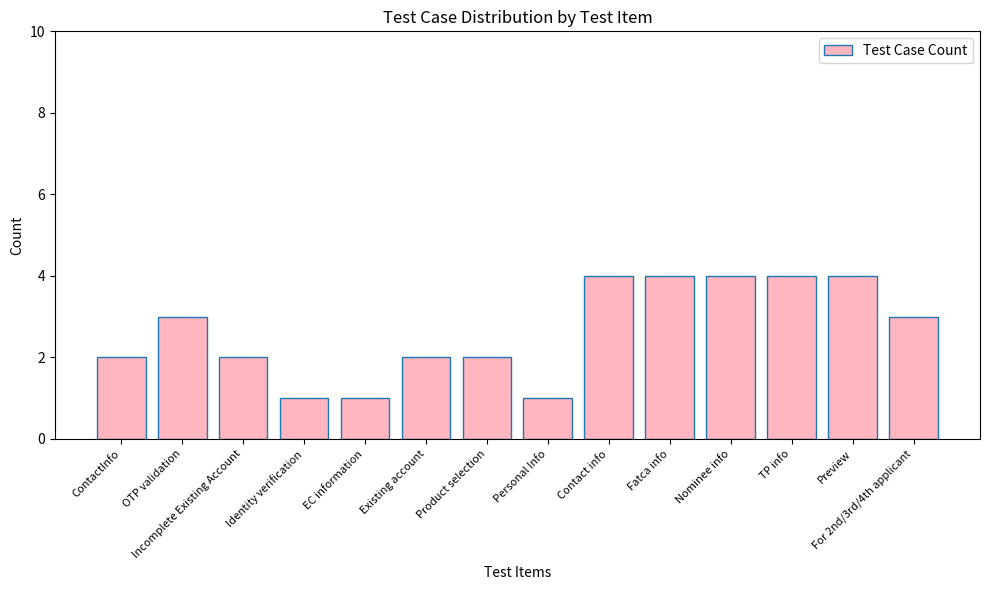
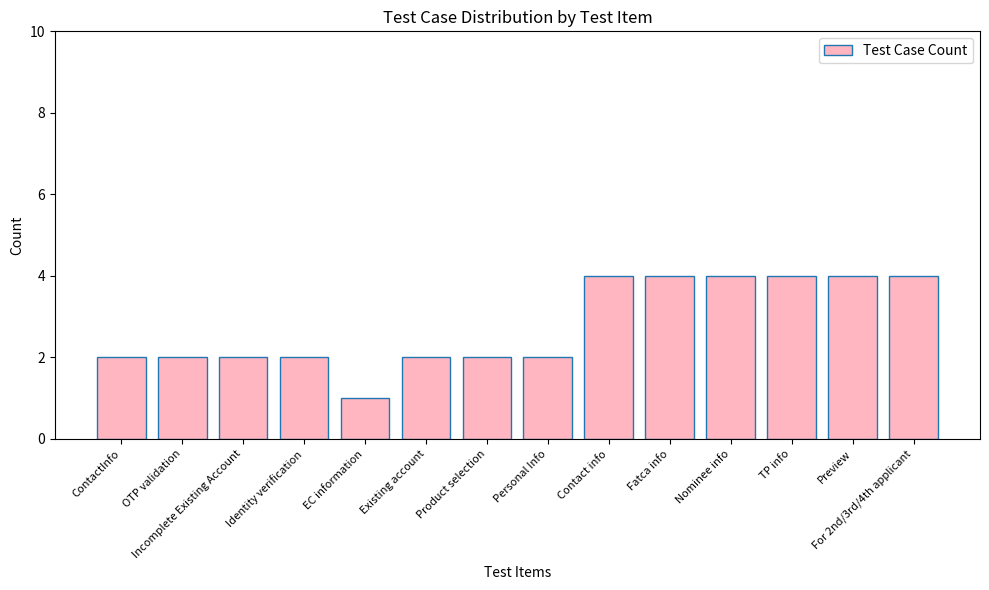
  {
    "ContactInfo": 2,
-   "OTP validation": 3,
+   "OTP validation": 2,
    "Incomplete Existing Account": 2,
-   "Identity verification": 1,
+   "Identity verification": 2,
    "EC information": 1,
    "Existing account": 2,
    "Product selection": 2,
-   "Personal Info": 1,
+   "Personal Info": 2,
    "Contact info": 4,
    "Fatca info": 4,
    "Nominee info": 4,
    "TP info": 4,
    "Preview": 4,
-   "For 2nd/3rd/4th applicant": 3
+   "For 2nd/3rd/4th applicant": 4
  }
